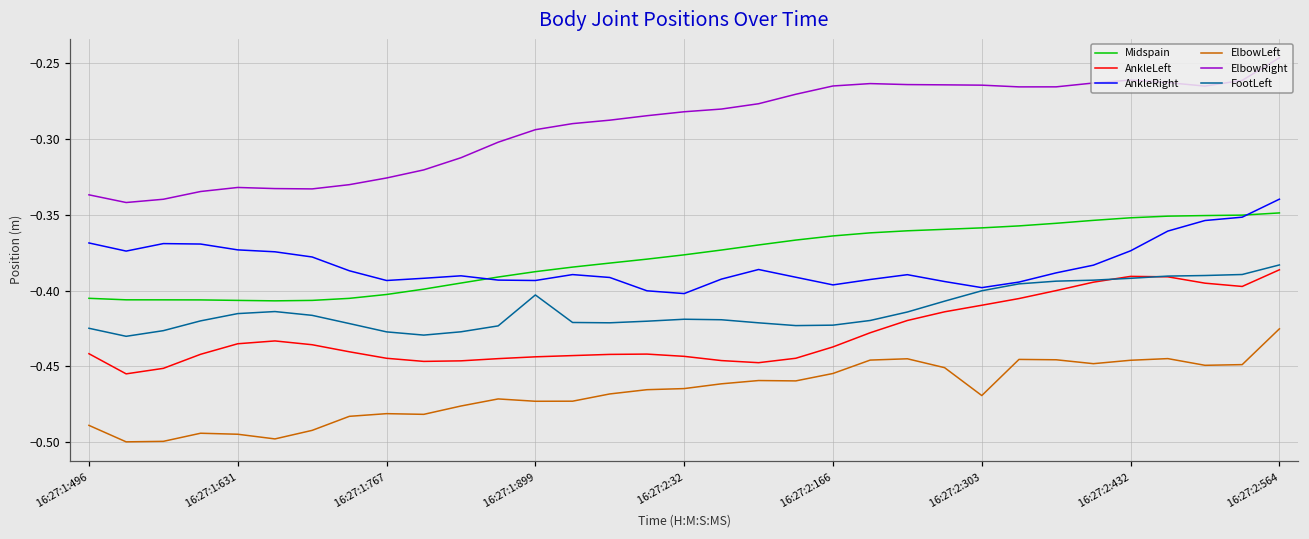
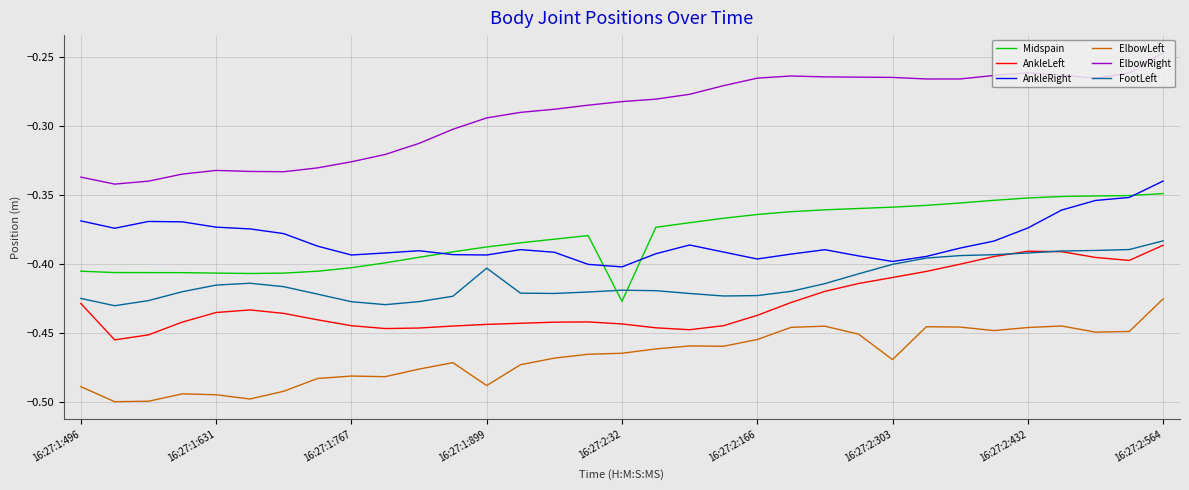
  {
    "Midspain": {
      "16:27:1:496": -0.405,
      "16:27:1:631": -0.406,
      "16:27:1:767": -0.403,
      "16:27:1:899": -0.388,
-     "16:27:2:32": -0.376,
+     "16:27:2:32": -0.427,
      "16:27:2:166": -0.364,
      "16:27:2:303": -0.359,
      "16:27:2:432": -0.352,
      "16:27:2:564": -0.349
    },
    "AnkleLeft": {
-     "16:27:1:496": -0.442,
+     "16:27:1:496": -0.428,
      "16:27:1:631": -0.435,
      "16:27:1:767": -0.445,
      "16:27:1:899": -0.444,
      "16:27:2:32": -0.443,
      "16:27:2:166": -0.437,
      "16:27:2:303": -0.410,
      "16:27:2:564": -0.386
    },
    "AnkleRight": {
      "16:27:1:496": -0.369,
      "16:27:1:631": -0.373,
      "16:27:1:767": -0.393,
      "16:27:1:899": -0.393,
      "16:27:2:32": -0.402,
      "16:27:2:166": -0.396,
      "16:27:2:303": -0.398,
      "16:27:2:432": -0.374,
      "16:27:2:564": -0.340
    },
    "ElbowLeft": {
      "16:27:1:496": -0.489,
      "16:27:1:631": -0.495,
      "16:27:1:767": -0.481,
-     "16:27:1:899": -0.473,
+     "16:27:1:899": -0.488,
      "16:27:2:32": -0.465,
      "16:27:2:166": -0.455,
      "16:27:2:303": -0.469,
      "16:27:2:432": -0.446,
      "16:27:2:564": -0.425
    },
    "ElbowRight": {
      "16:27:1:496": -0.337,
      "16:27:1:631": -0.332,
      "16:27:1:767": -0.326,
      "16:27:1:899": -0.294,
      "16:27:2:32": -0.282,
      "16:27:2:166": -0.265,
      "16:27:2:303": -0.265
    },
    "FootLeft": {
      "16:27:1:496": -0.425,
      "16:27:1:631": -0.415,
      "16:27:1:767": -0.427,
      "16:27:1:899": -0.403,
      "16:27:2:32": -0.419,
      "16:27:2:166": -0.423,
      "16:27:2:303": -0.400,
      "16:27:2:564": -0.383
    }
  }
